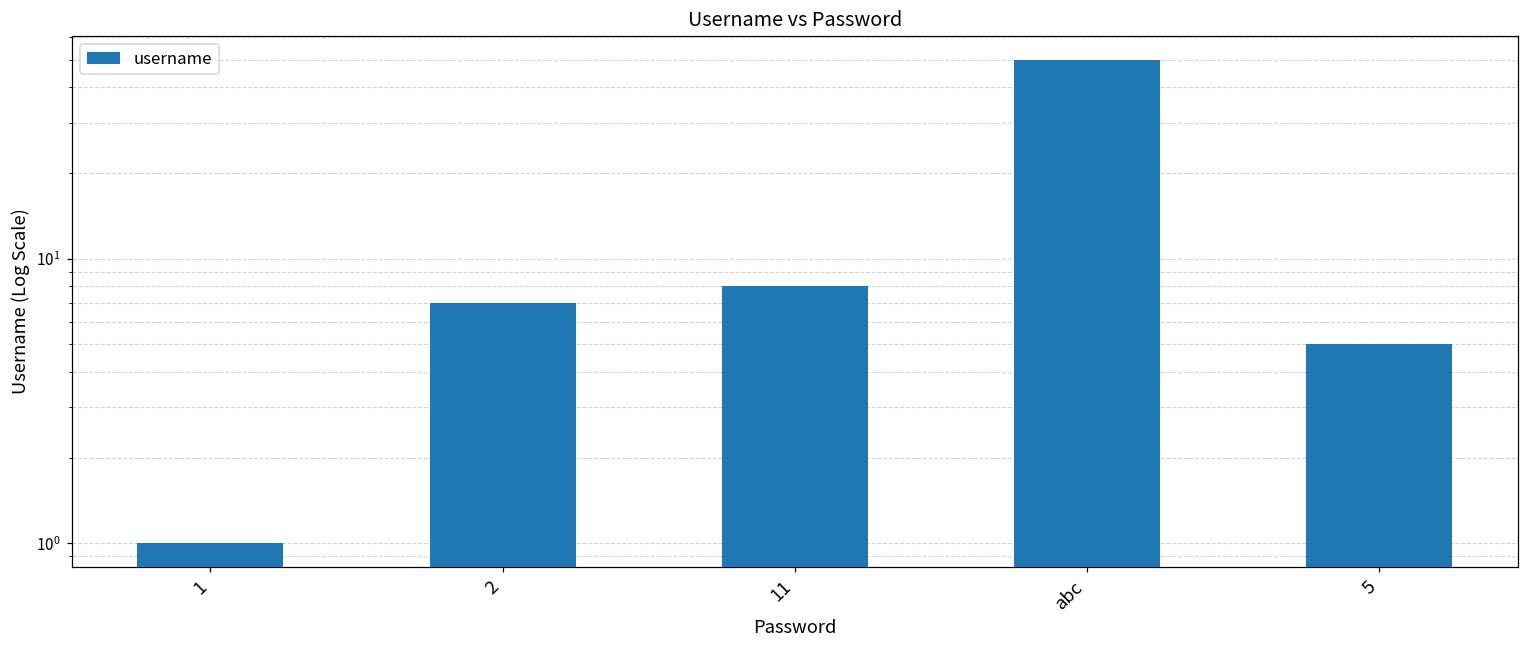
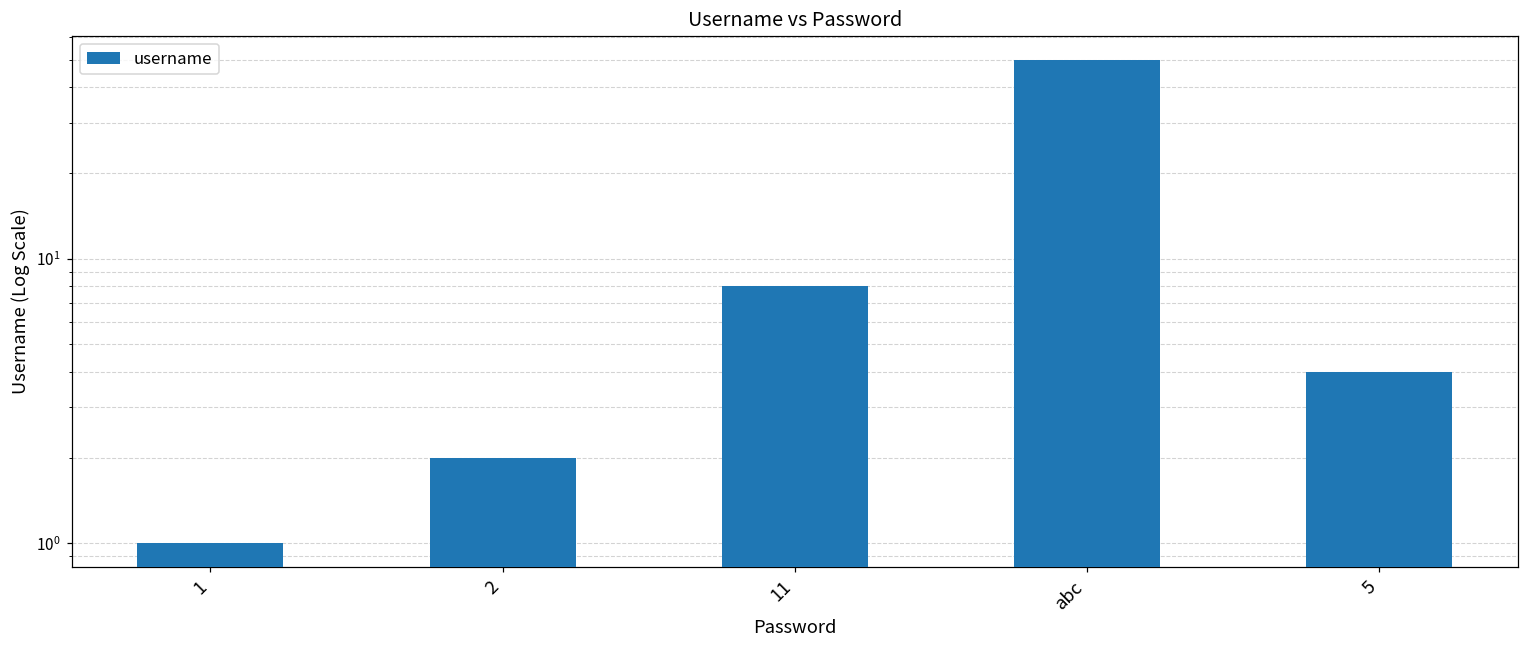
  {
    "1": 1,
-   "2": 7,
+   "2": 2,
    "11": 8,
    "abc": 50,
-   "5": 5
+   "5": 4
  }
